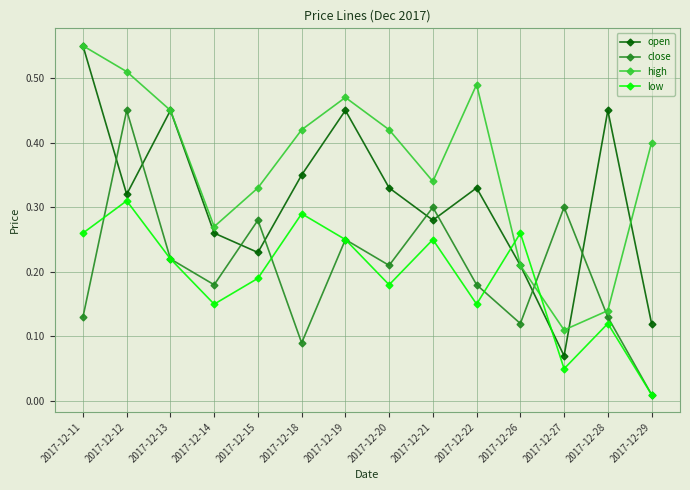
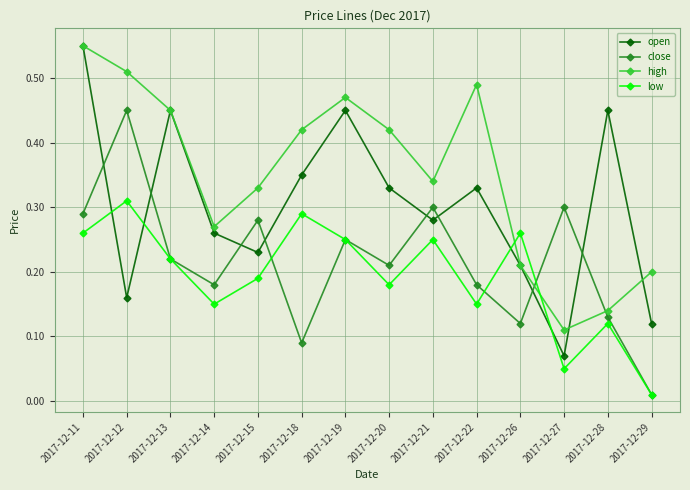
  {
    "open": {
-     "2017-12-12": 0.32,
+     "2017-12-12": 0.16,
      "2017-12-14": 0.26,
      "2017-12-15": 0.23,
      "2017-12-18": 0.35,
      "2017-12-19": 0.45,
      "2017-12-20": 0.33,
      "2017-12-21": 0.28,
      "2017-12-22": 0.33,
      "2017-12-27": 0.07,
      "2017-12-28": 0.45,
      "2017-12-29": 0.12
    },
    "close": {
-     "2017-12-11": 0.13,
+     "2017-12-11": 0.29,
      "2017-12-12": 0.45,
      "2017-12-14": 0.18,
      "2017-12-15": 0.28,
      "2017-12-18": 0.09,
      "2017-12-20": 0.21,
      "2017-12-21": 0.30,
      "2017-12-22": 0.18,
      "2017-12-26": 0.12,
      "2017-12-27": 0.30,
      "2017-12-28": 0.13
    },
    "high": {
      "2017-12-12": 0.51,
      "2017-12-14": 0.27,
      "2017-12-15": 0.33,
      "2017-12-18": 0.42,
      "2017-12-19": 0.47,
      "2017-12-20": 0.42,
      "2017-12-21": 0.34,
      "2017-12-22": 0.49,
      "2017-12-27": 0.11,
      "2017-12-28": 0.14,
-     "2017-12-29": 0.4
+     "2017-12-29": 0.2
    },
    "low": {
      "2017-12-11": 0.26,
      "2017-12-12": 0.31,
      "2017-12-14": 0.15,
      "2017-12-15": 0.19,
      "2017-12-18": 0.29,
      "2017-12-20": 0.18,
      "2017-12-21": 0.25,
      "2017-12-22": 0.15,
      "2017-12-26": 0.26,
      "2017-12-27": 0.05,
      "2017-12-28": 0.12
    }
  }
